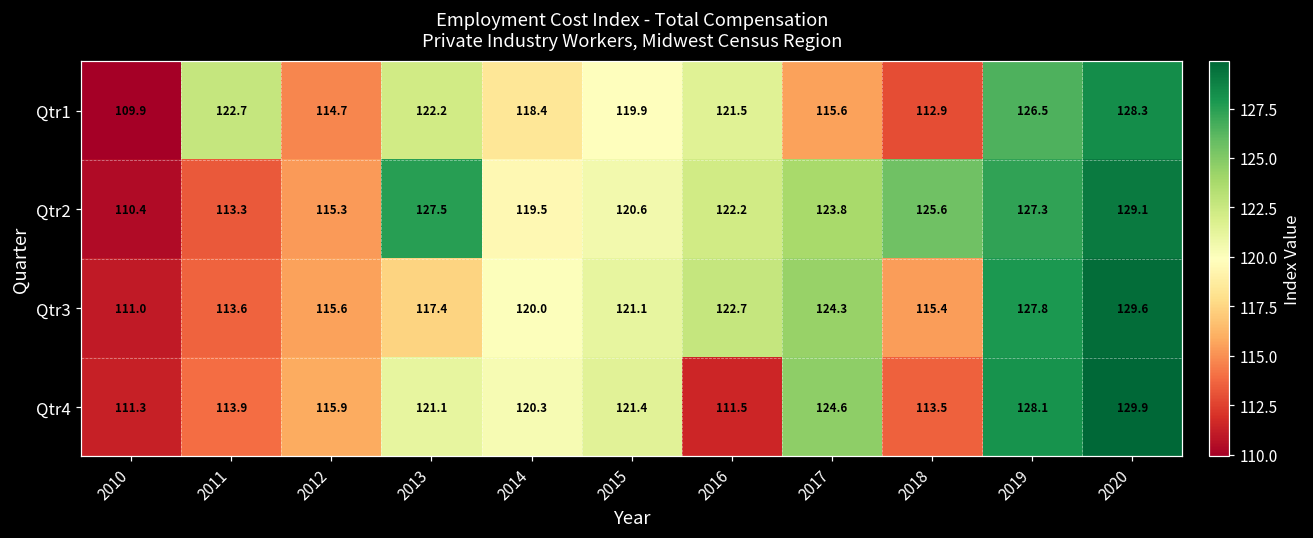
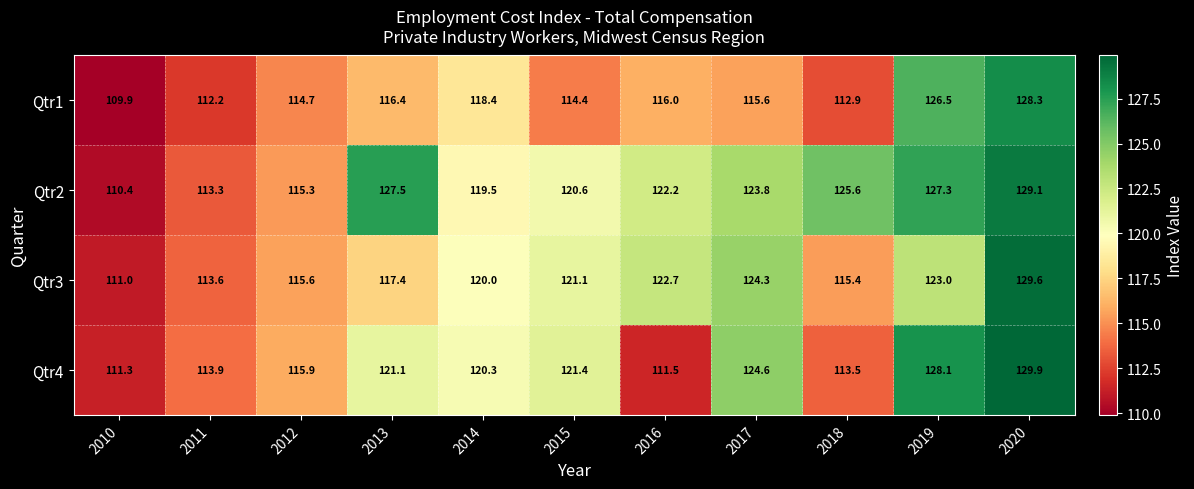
  {
    "Qtr1": {
      "2010": 109.9,
-     "2011": 122.7,
+     "2011": 112.2,
      "2012": 114.7,
-     "2013": 122.2,
+     "2013": 116.4,
      "2014": 118.4,
-     "2015": 119.9,
-     "2016": 121.5,
+     "2015": 114.4,
+     "2016": 116.0,
      "2017": 115.6,
      "2018": 112.9,
      "2019": 126.5,
      "2020": 128.3
    },
    "Qtr2": {
      "2010": 110.4,
      "2011": 113.3,
      "2012": 115.3,
      "2013": 127.5,
      "2014": 119.5,
      "2015": 120.6,
      "2016": 122.2,
      "2017": 123.8,
      "2018": 125.6,
      "2019": 127.3,
      "2020": 129.1
    },
    "Qtr3": {
      "2010": 111.0,
      "2011": 113.6,
      "2012": 115.6,
      "2013": 117.4,
      "2014": 120.0,
      "2015": 121.1,
      "2016": 122.7,
      "2017": 124.3,
      "2018": 115.4,
-     "2019": 127.8,
+     "2019": 123.0,
      "2020": 129.6
    },
    "Qtr4": {
      "2010": 111.3,
      "2011": 113.9,
      "2012": 115.9,
      "2013": 121.1,
      "2014": 120.3,
      "2015": 121.4,
      "2016": 111.5,
      "2017": 124.6,
      "2018": 113.5,
      "2019": 128.1,
      "2020": 129.9
    }
  }
